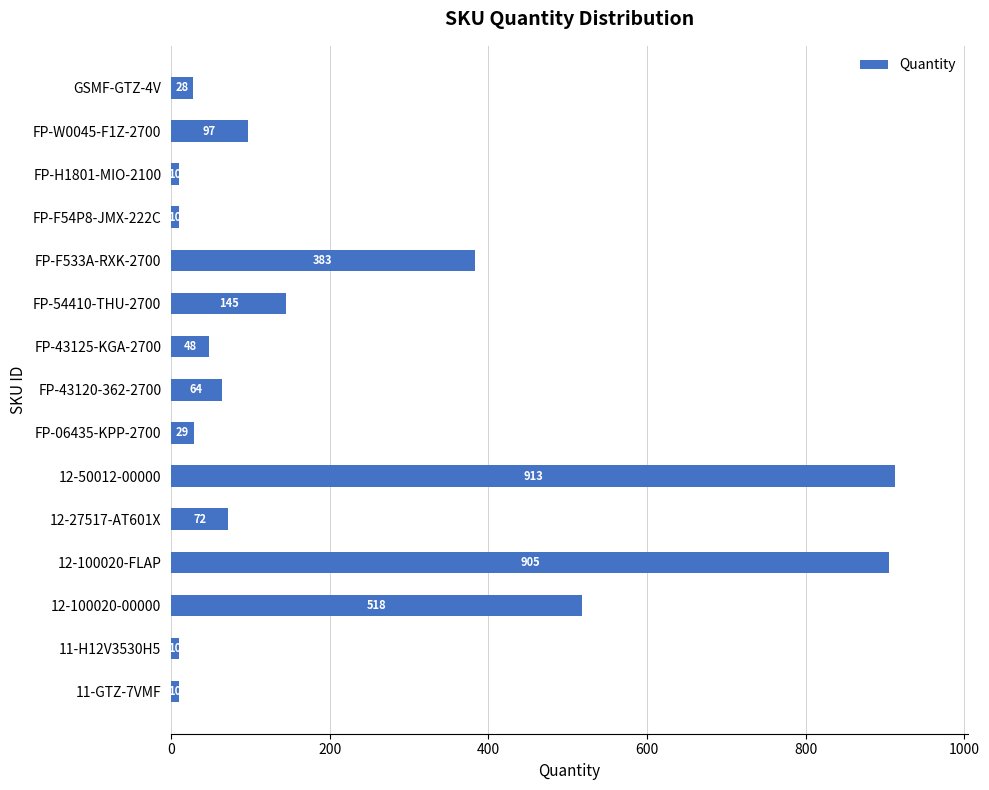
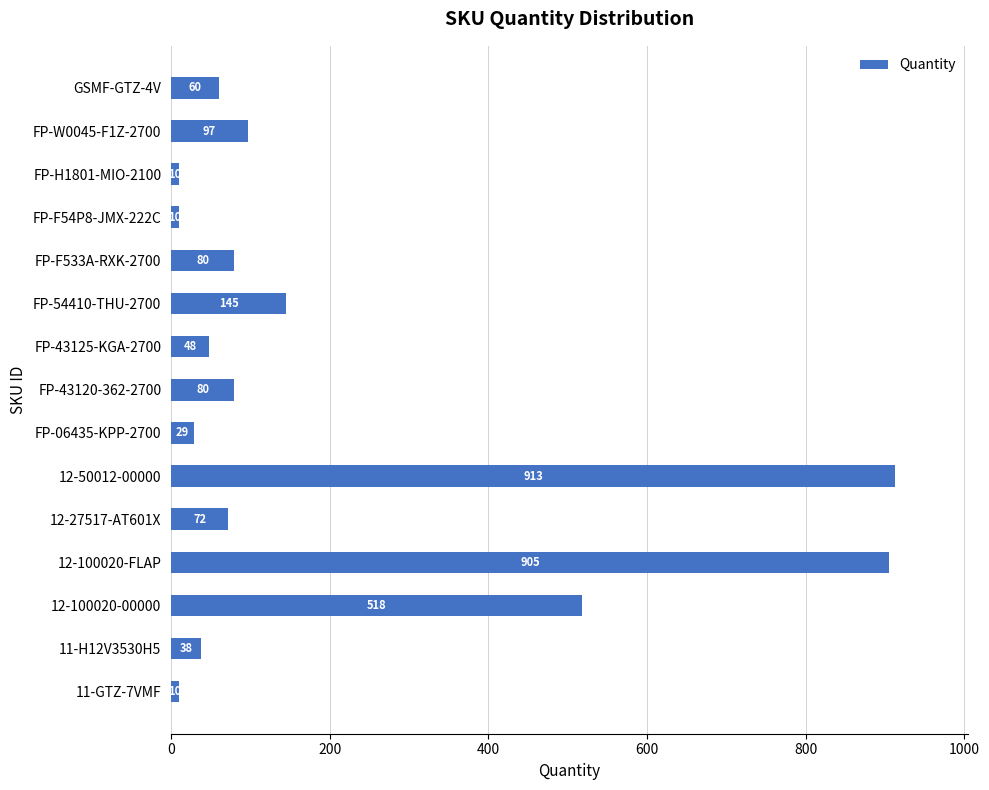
  {
-   "GSMF-GTZ-4V": 28,
+   "GSMF-GTZ-4V": 60,
    "FP-W0045-F1Z-2700": 97,
-   "FP-F533A-RXK-2700": 383,
+   "FP-F533A-RXK-2700": 80,
    "FP-54410-THU-2700": 145,
    "FP-43125-KGA-2700": 48,
-   "FP-43120-362-2700": 64,
+   "FP-43120-362-2700": 80,
    "FP-06435-KPP-2700": 29,
    "12-50012-00000": 913,
    "12-27517-AT601X": 72,
    "12-100020-FLAP": 905,
    "12-100020-00000": 518,
-   "11-H12V3530H5": 10
+   "11-H12V3530H5": 40
  }
